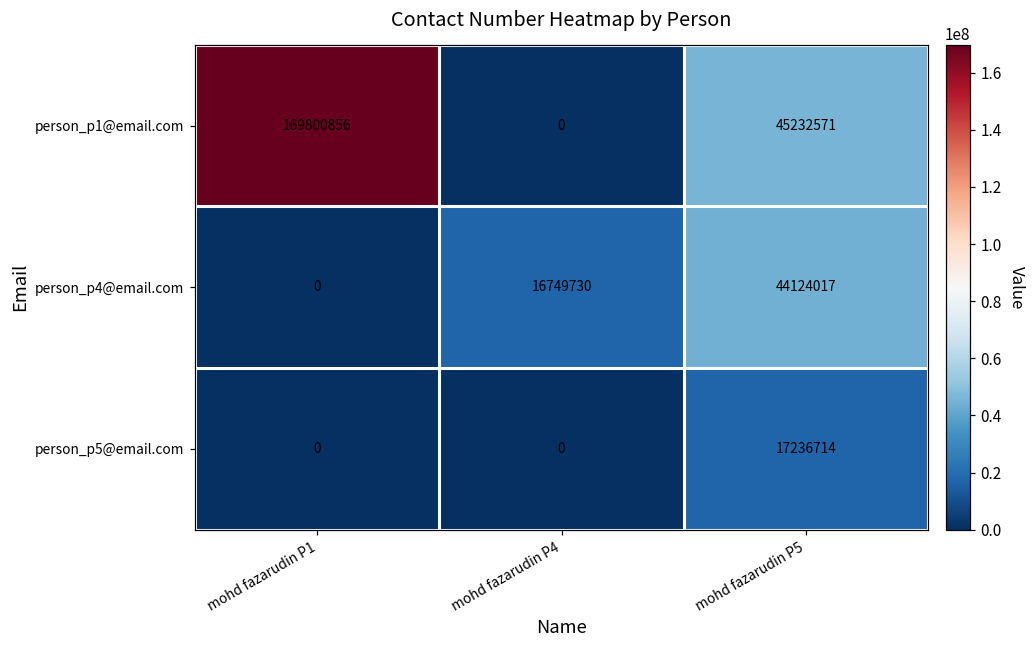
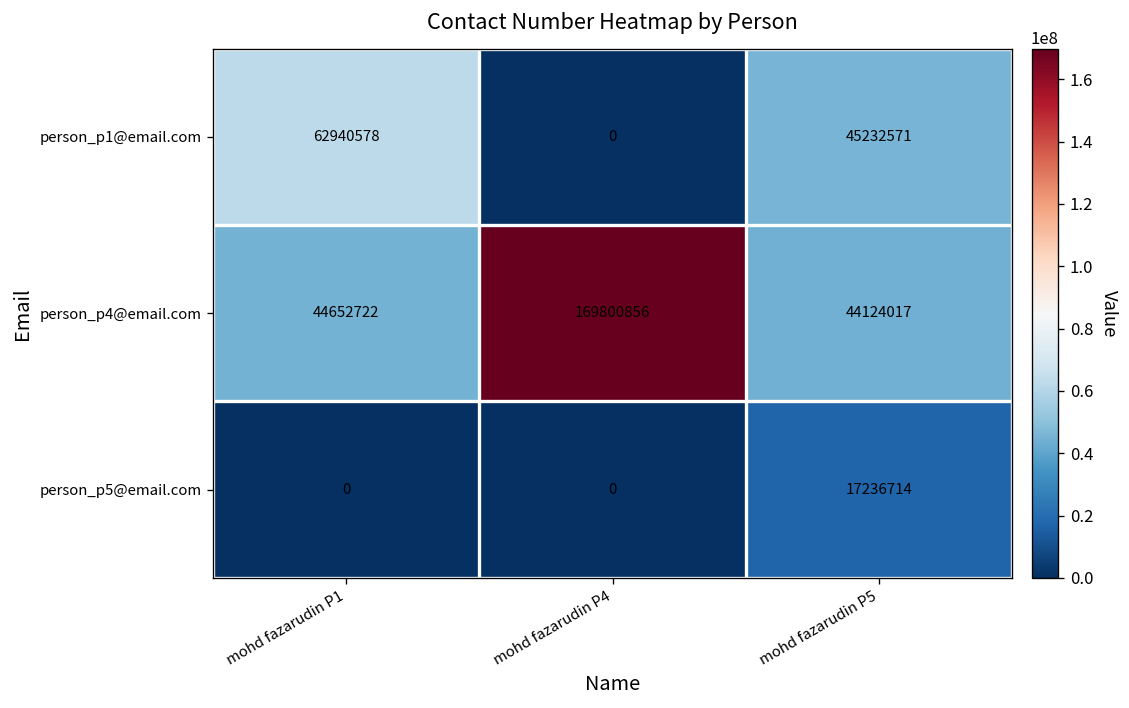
  {
    "person_p1@email.com": {
-     "mohd fazarudin P1": 169800856,
+     "mohd fazarudin P1": 62940578,
      "mohd fazarudin P4": 0,
      "mohd fazarudin P5": 45232571
    },
    "person_p4@email.com": {
-     "mohd fazarudin P1": 0,
-     "mohd fazarudin P4": 16749730,
+     "mohd fazarudin P1": 44652722,
+     "mohd fazarudin P4": 169800856,
      "mohd fazarudin P5": 44124017
    },
    "person_p5@email.com": {
      "mohd fazarudin P1": 0,
      "mohd fazarudin P4": 0,
      "mohd fazarudin P5": 17236714
    }
  }
